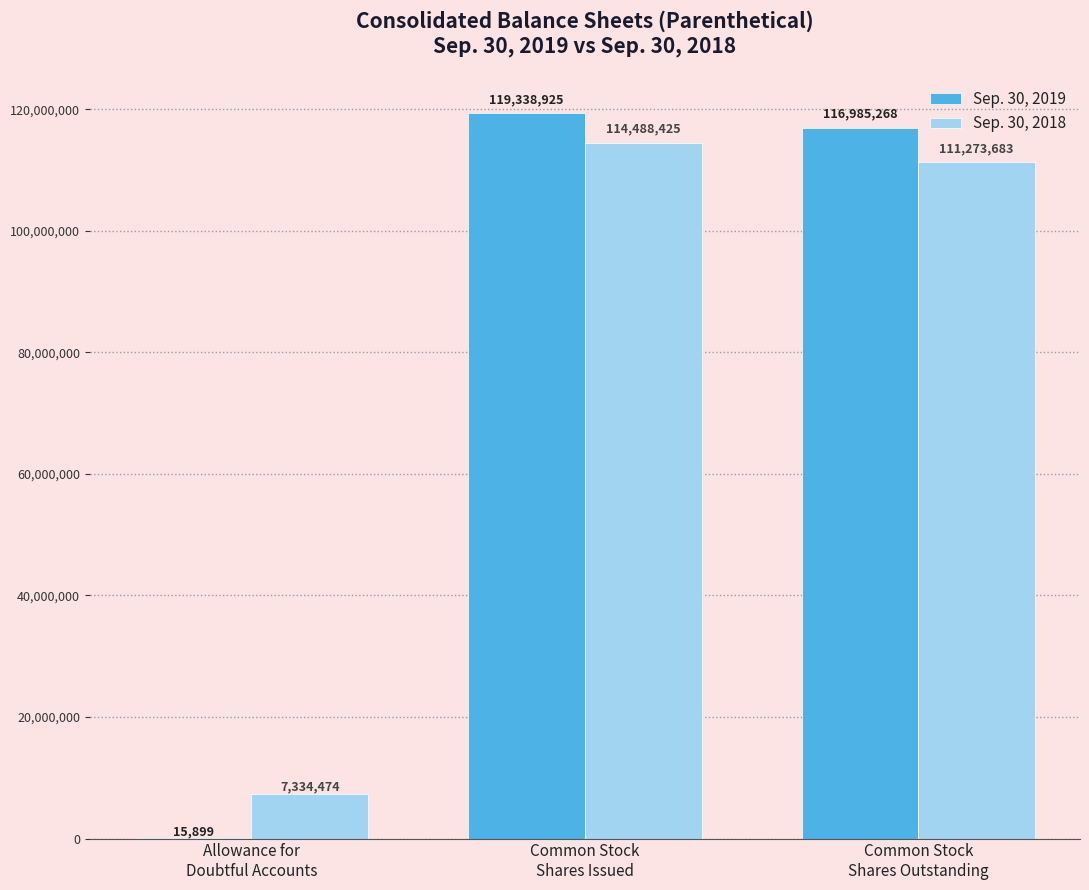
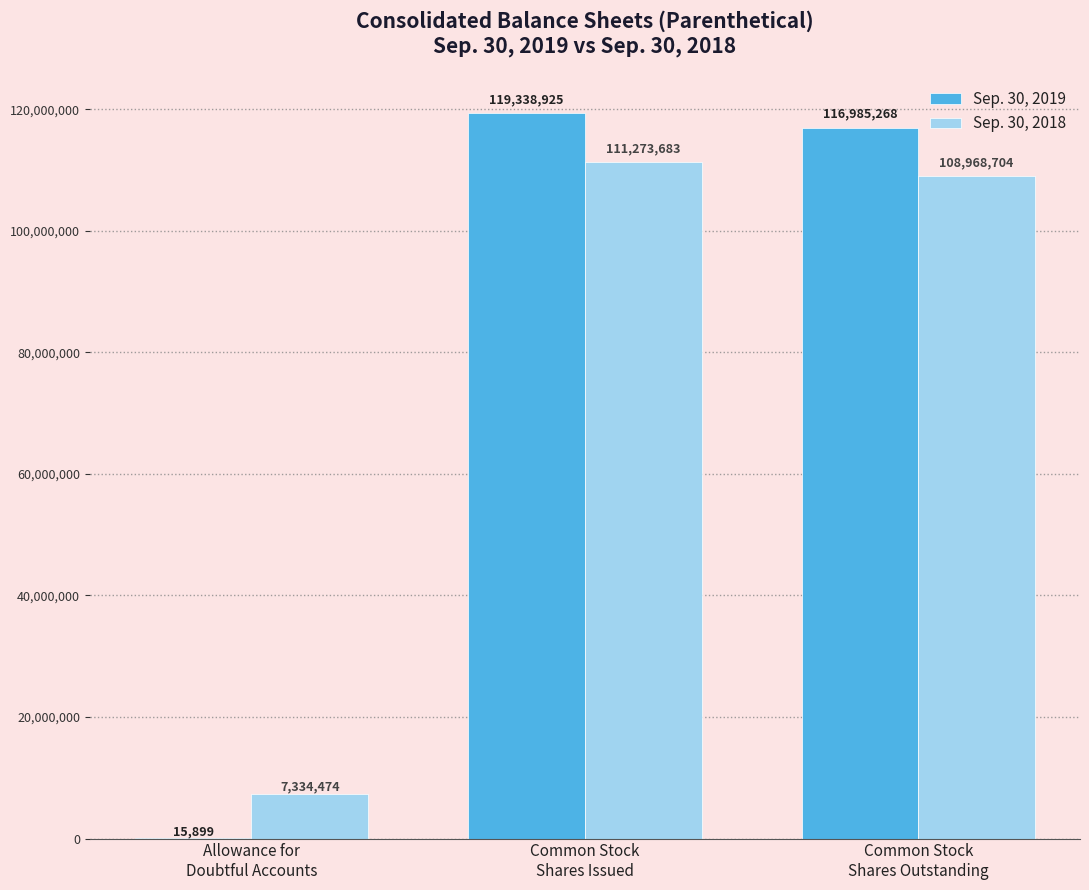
  {
    "Sep. 30, 2019": {
      "Allowance for Doubtful Accounts": "15,899",
      "Common Stock Shares Issued": "119,338,925",
      "Common Stock Shares Outstanding": "116,985,268"
    },
    "Sep. 30, 2018": {
      "Allowance for Doubtful Accounts": "7,334,474",
-     "Common Stock Shares Issued": "114,488,425",
-     "Common Stock Shares Outstanding": "111,273,683"
+     "Common Stock Shares Issued": "111,273,683",
+     "Common Stock Shares Outstanding": "108,968,704"
    }
  }
